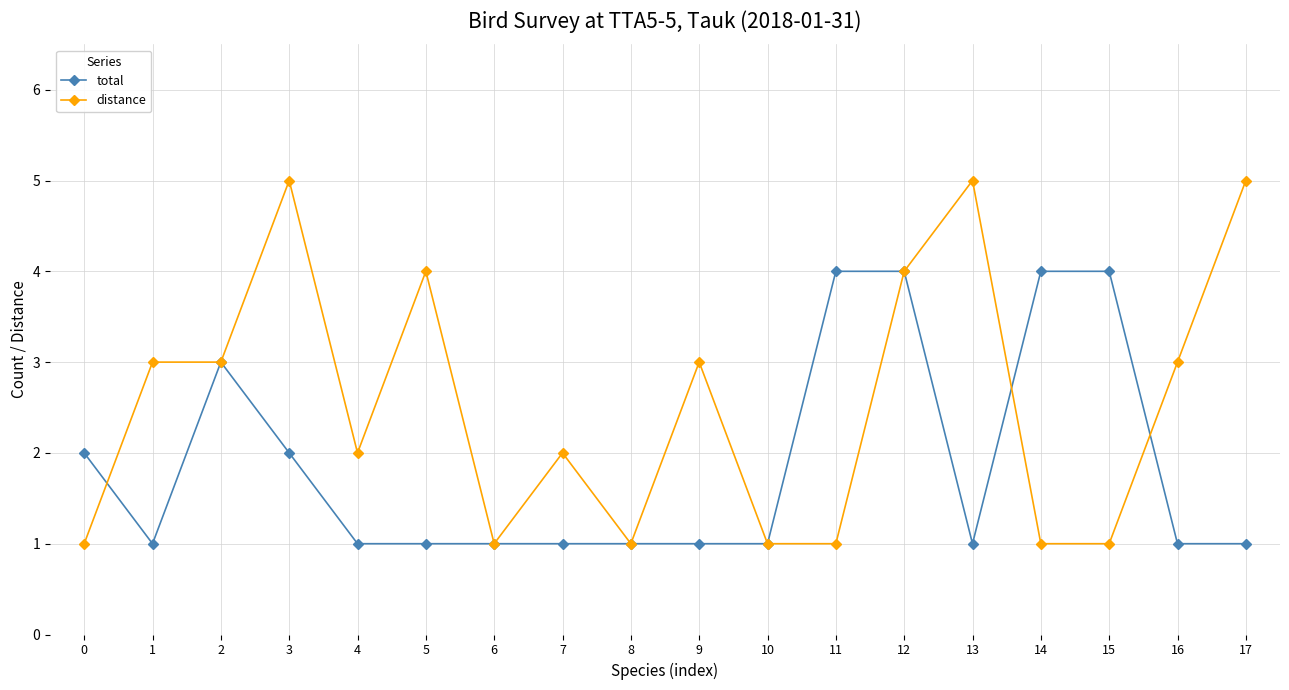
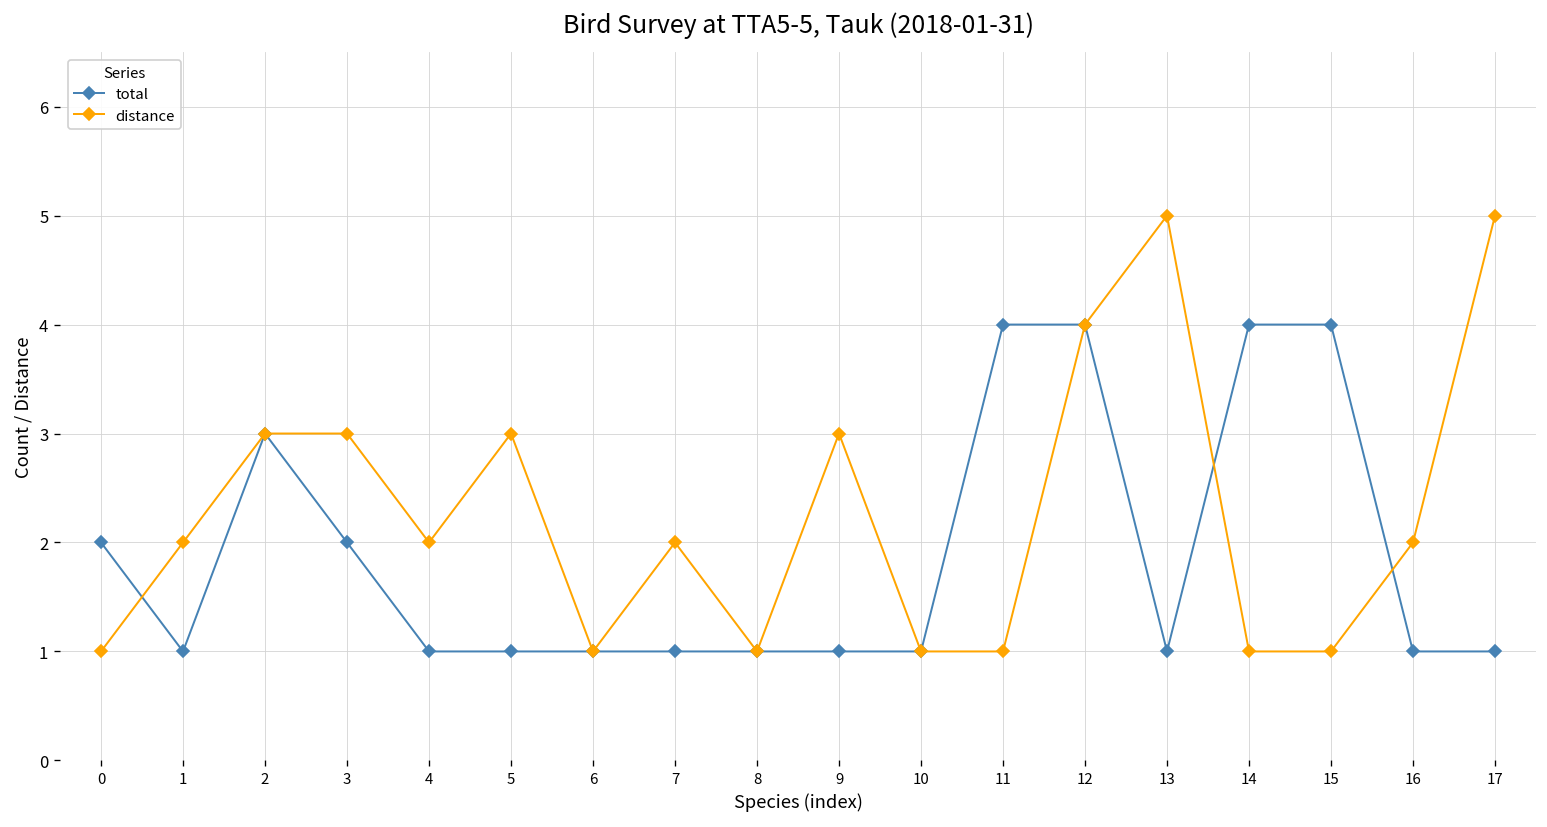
  {
    "total": {
      "0": 2,
      "1": 1,
      "3": 2,
      "4": 1,
      "5": 1,
      "7": 1,
      "9": 1,
      "11": 4,
      "13": 1,
      "14": 4,
      "15": 4,
      "16": 1,
      "17": 1
    },
    "distance": {
      "0": 1,
-     "1": 3,
-     "3": 5,
+     "1": 2,
+     "3": 3,
      "4": 2,
-     "5": 4,
+     "5": 3,
      "7": 2,
      "9": 3,
      "11": 1,
      "13": 5,
      "14": 1,
      "15": 1,
-     "16": 3,
+     "16": 2,
      "17": 5
    }
  }
